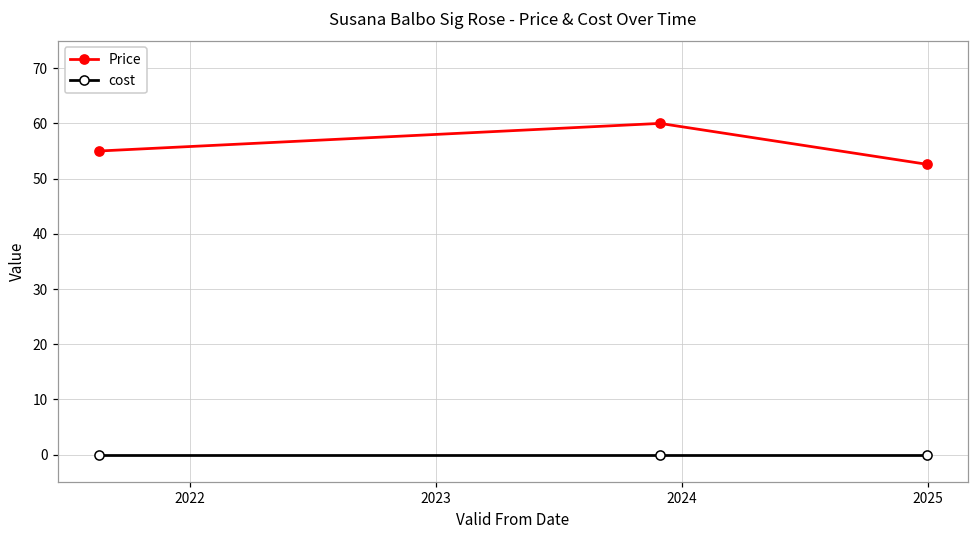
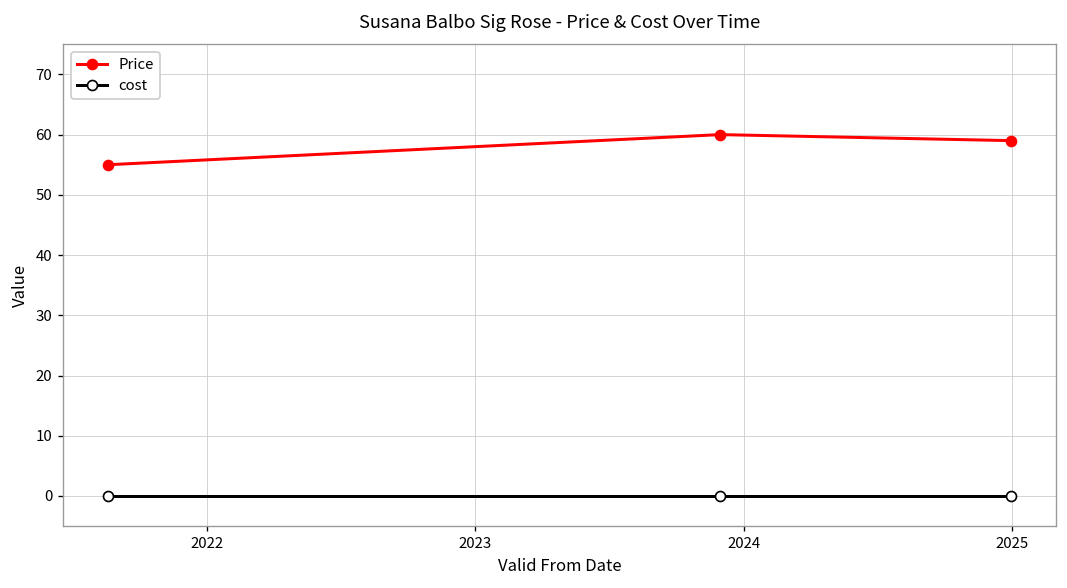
  {
    "Price": {
-     "2025": 53
+     "2025": 59
    },
    "cost": {
      "2025": 0
    }
  }
